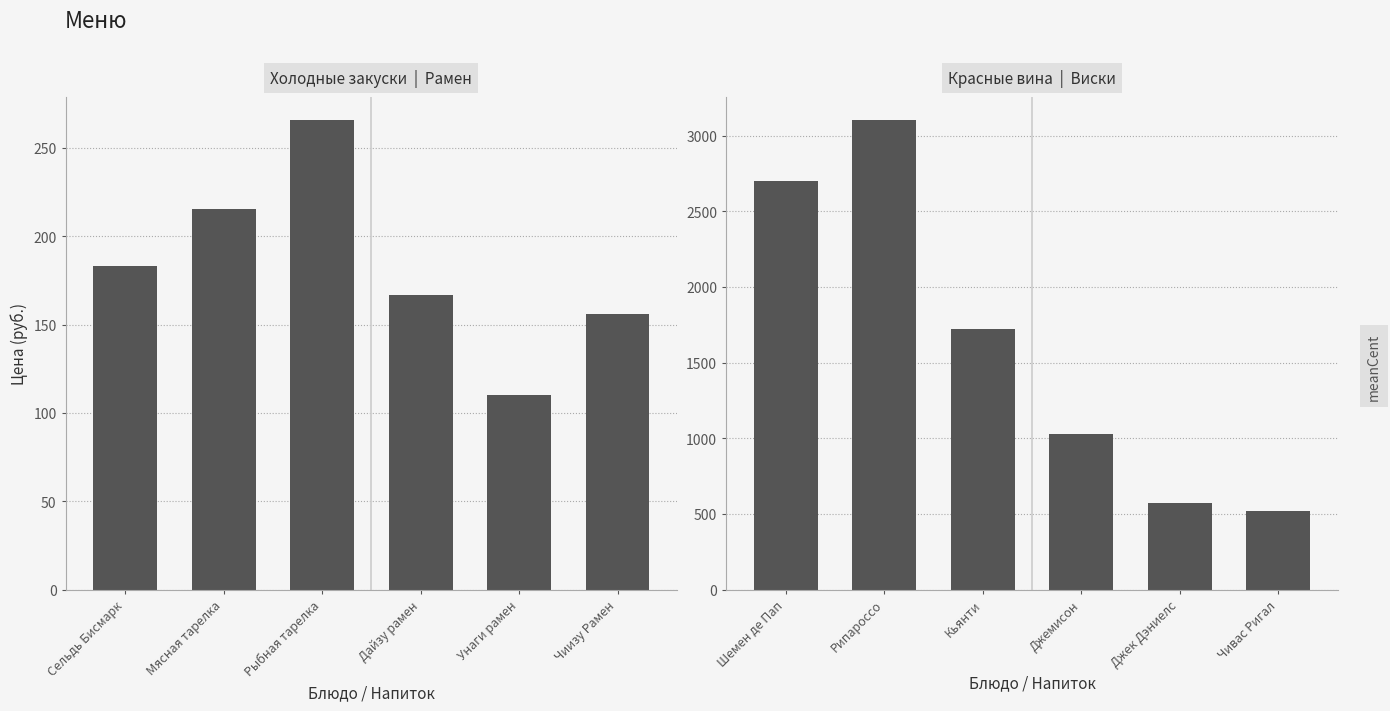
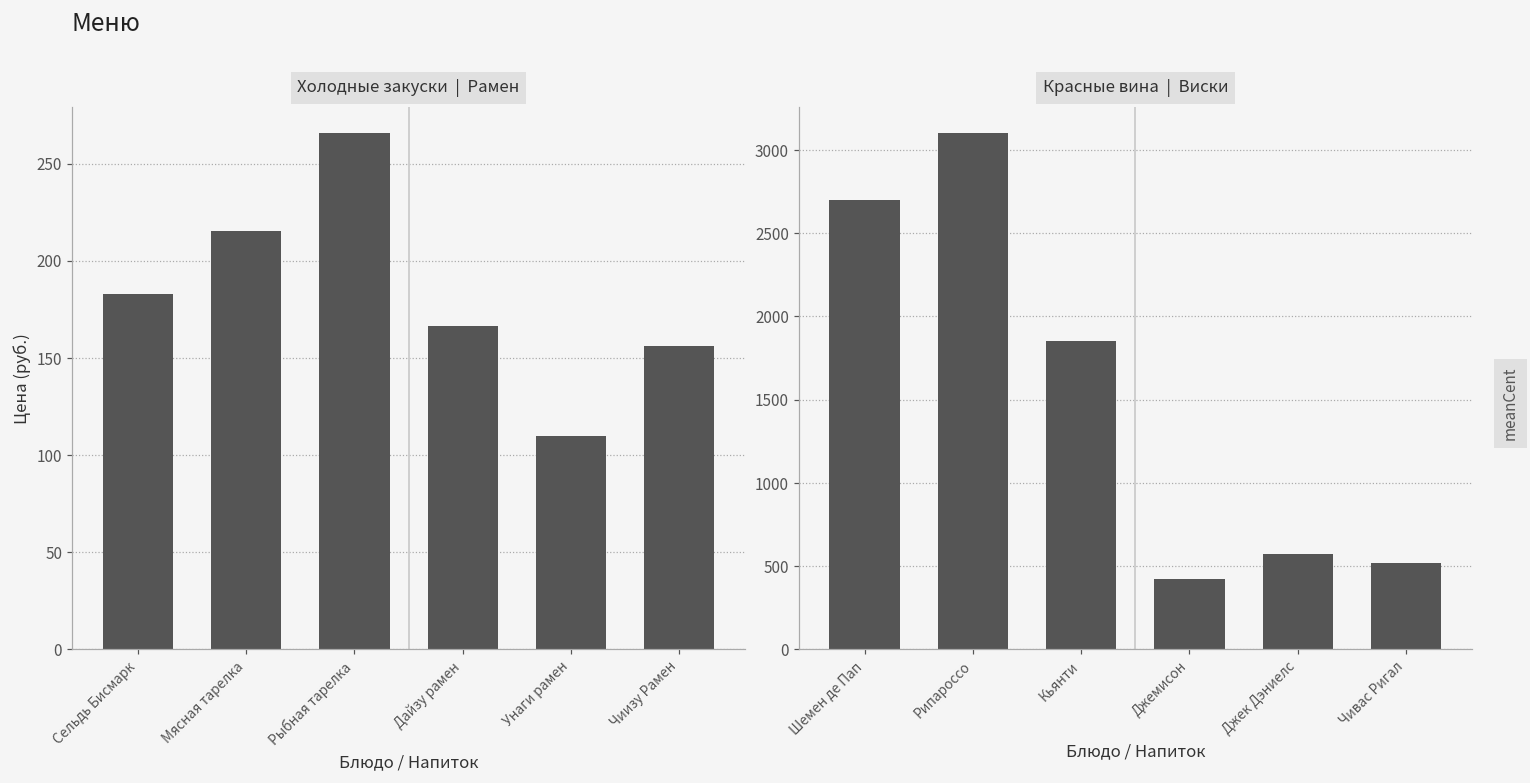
  {
    "Холодные закуски | Рамен": {
      "Сельдь Бисмарк": 183,
      "Мясная тарелка": 215,
      "Рыбная тарелка": 266,
      "Дайзу рамен": 166,
      "Унаги рамен": 110,
      "Чиизу Рамен": 156
    },
    "Красные вина | Виски": {
      "Шемен де Пап": 2700,
      "Рипароссо": 3100,
-     "Кьянти": 1720,
-     "Джемисон": 1030,
+     "Кьянти": 1850,
+     "Джемисон": 420,
      "Джек Дэниелс": 570,
      "Чивас Ригал": 520
    }
  }
